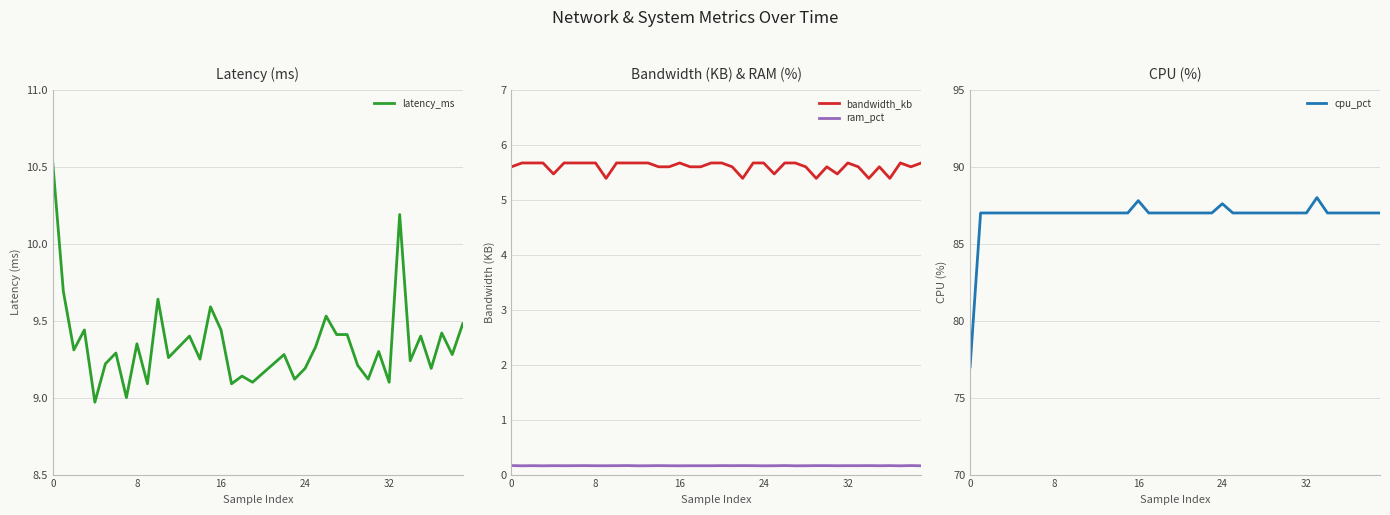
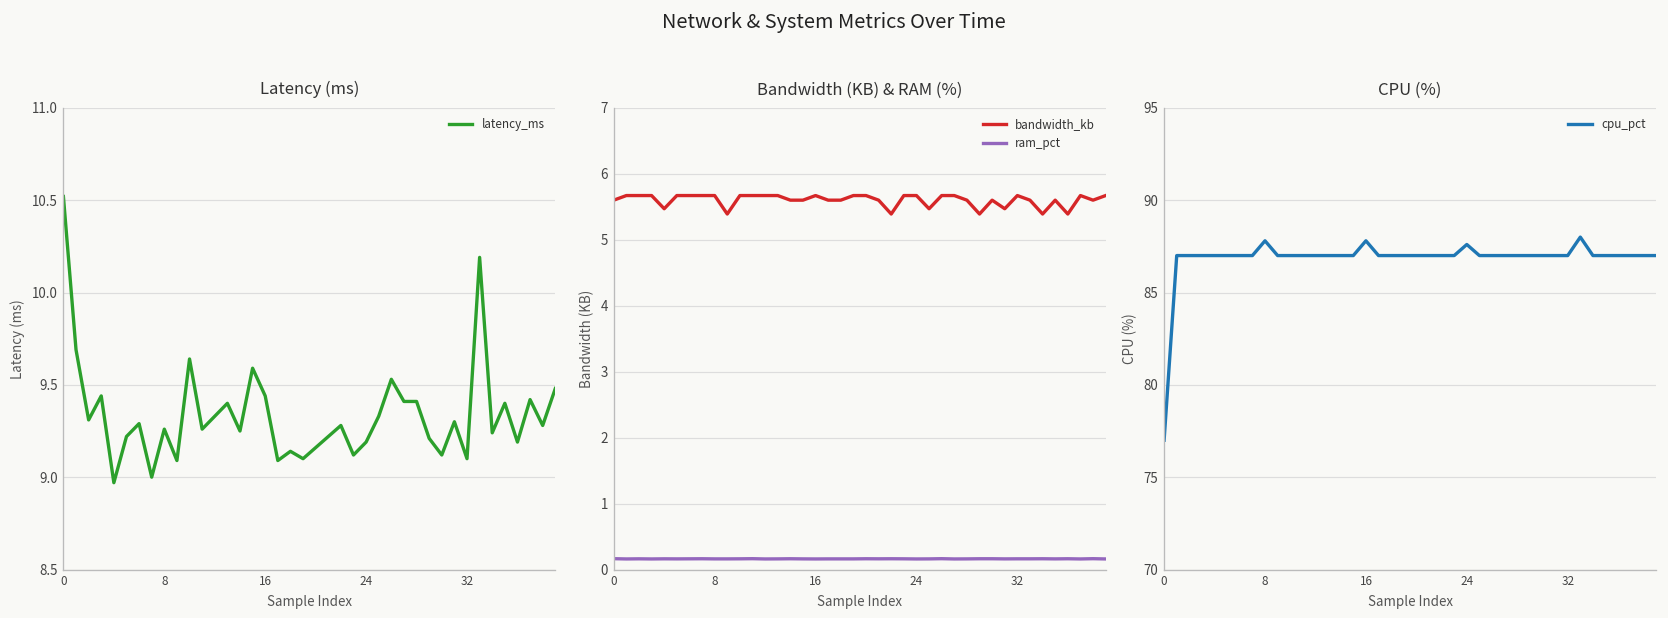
  {
    "Latency (ms)": {
      "0": 10.52,
-     "8": 9.35,
+     "8": 9.26,
      "16": 9.44,
      "24": 9.19,
      "32": 9.10
    },
    "Bandwidth (KB) & RAM (%)": {
      "bandwidth_kb": {
        "0": 5.6,
        "8": 5.7,
        "16": 5.7,
        "24": 5.7,
        "32": 5.7
      },
      "ram_pct": {
        "0": 0.2,
        "8": 0.2,
        "16": 0.2,
        "24": 0.2,
        "32": 0.2
      }
    },
    "CPU (%)": {
      "0": 77.0,
-     "8": 87.0,
+     "8": 87.8,
      "16": 87.8,
      "24": 87.6,
      "32": 87.0
    }
  }
